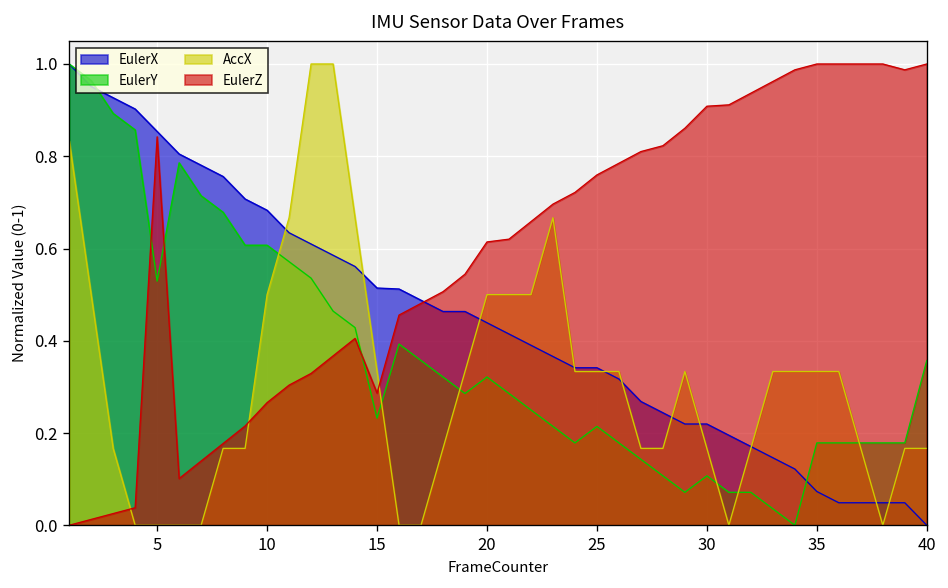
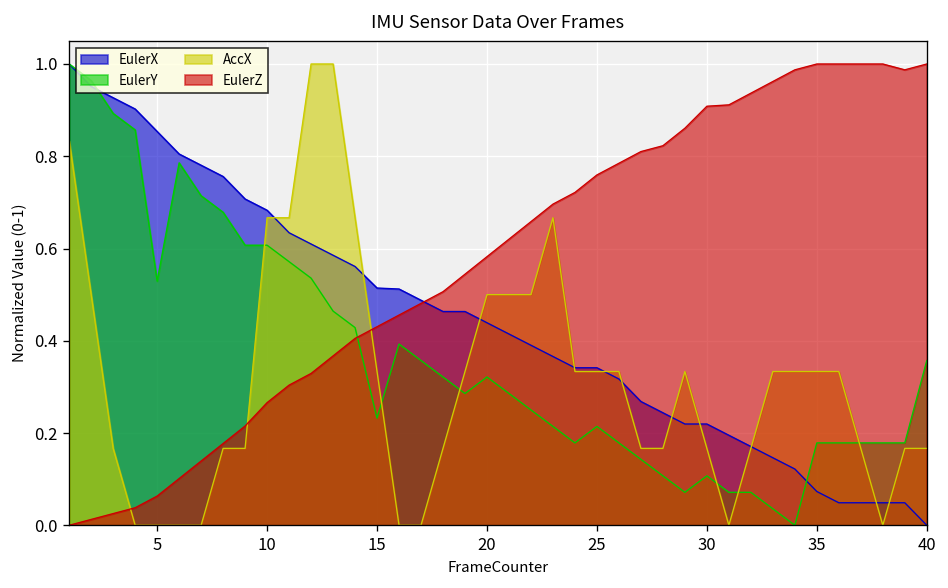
  {
    "EulerX": {
      "5": 0.85,
      "10": 0.68,
      "15": 0.51,
      "20": 0.44,
      "25": 0.34,
      "30": 0.22,
      "35": 0.07,
      "40": 0.00
    },
    "EulerY": {
      "5": 0.53,
      "10": 0.61,
      "15": 0.23,
      "20": 0.32,
      "25": 0.21,
      "30": 0.11,
      "35": 0.18,
      "40": 0.36
    },
    "AccX": {
      "5": 0.00,
-     "10": 0.50,
+     "10": 0.67,
      "15": 0.33,
      "20": 0.50,
      "25": 0.33,
      "30": 0.17,
      "35": 0.33,
      "40": 0.17
    },
    "EulerZ": {
-     "5": 0.84,
+     "5": 0.06,
      "10": 0.27,
-     "15": 0.29,
-     "20": 0.61,
+     "15": 0.43,
+     "20": 0.58,
      "25": 0.76,
      "30": 0.91,
      "35": 1.00,
      "40": 1.00
    }
  }
